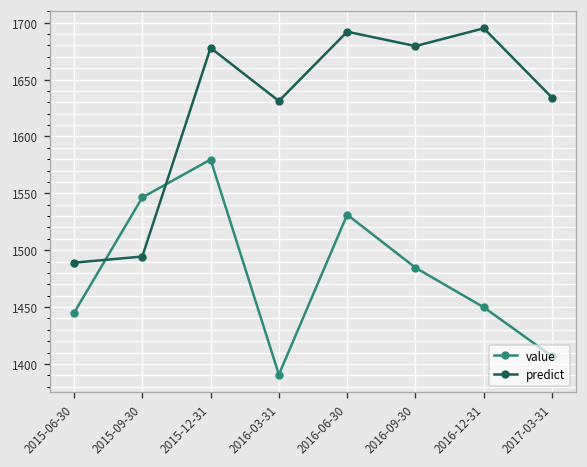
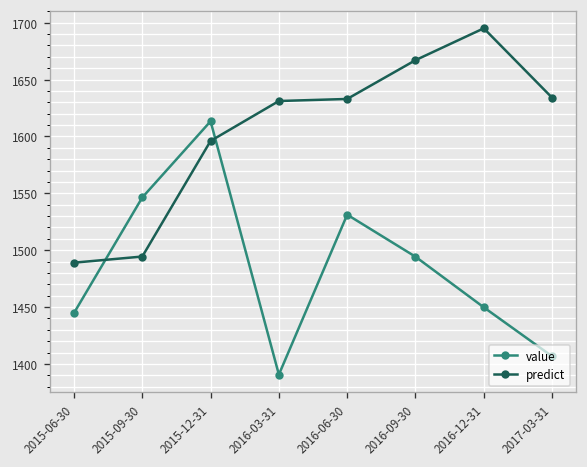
  {
    "value": {
      "2015-06-30": 1440,
      "2015-09-30": 1550,
-     "2015-12-31": 1580,
+     "2015-12-31": 1610,
      "2016-03-31": 1390,
      "2016-06-30": 1530,
-     "2016-09-30": 1480,
+     "2016-09-30": 1490,
      "2016-12-31": 1450
    },
    "predict": {
      "2015-06-30": 1490,
      "2015-09-30": 1490,
-     "2015-12-31": 1680,
+     "2015-12-31": 1600,
      "2016-03-31": 1630,
-     "2016-06-30": 1690,
-     "2016-09-30": 1680,
+     "2016-06-30": 1630,
+     "2016-09-30": 1670,
      "2016-12-31": 1700,
      "2017-03-31": 1630
    }
  }
